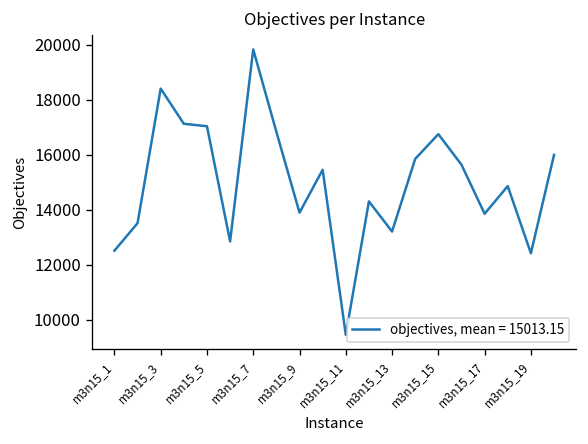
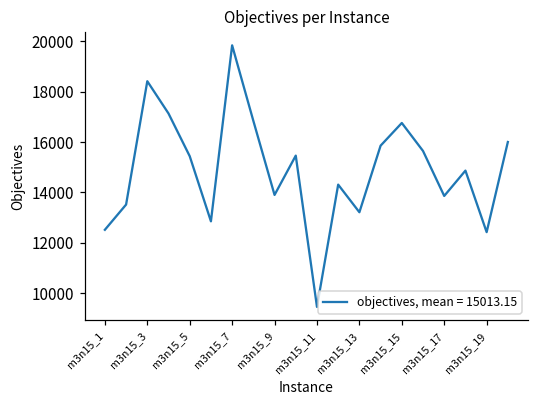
  {
    "m3n15_1": 12500,
    "m3n15_3": 18400,
-   "m3n15_5": 17000,
+   "m3n15_5": 15400,
    "m3n15_7": 19800,
    "m3n15_9": 13900,
    "m3n15_11": 9500,
    "m3n15_13": 13200,
    "m3n15_15": 16800,
    "m3n15_17": 13900,
    "m3n15_19": 12400
  }
